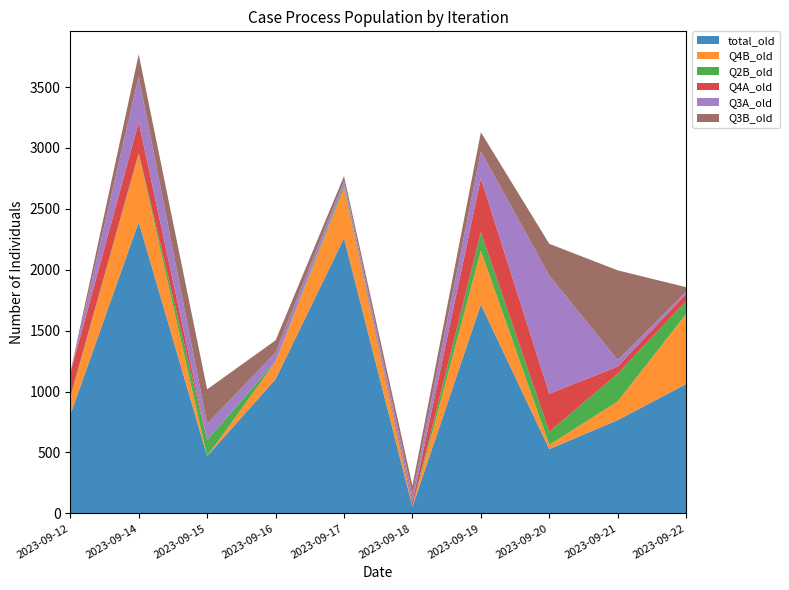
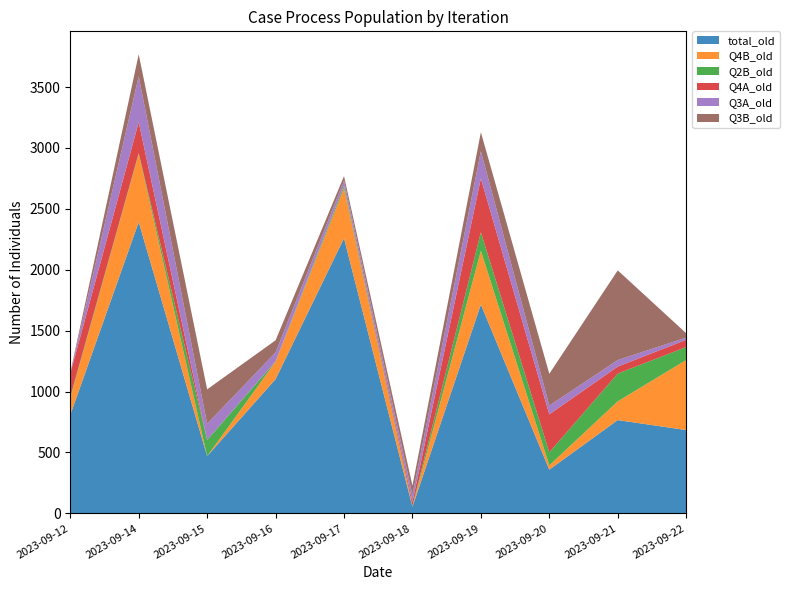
  {
    "total_old": {
      "2023-09-12": 810,
      "2023-09-14": 2390,
      "2023-09-16": 1100,
      "2023-09-17": 2260,
      "2023-09-19": 1720,
-     "2023-09-20": 530,
+     "2023-09-20": 360,
      "2023-09-21": 770,
-     "2023-09-22": 1060
+     "2023-09-22": 680
    },
    "Q4B_old": {
      "2023-09-17": 410,
      "2023-09-19": 440,
      "2023-09-20": 40,
      "2023-09-21": 150,
      "2023-09-22": 580
    },
    "Q2B_old": {
      "2023-09-19": 150,
      "2023-09-20": 110,
      "2023-09-21": 230,
      "2023-09-22": 110
    },
    "Q4A_old": {
      "2023-09-14": 250,
      "2023-09-18": 30,
      "2023-09-19": 440,
      "2023-09-20": 310,
      "2023-09-21": 60
    },
    "Q3A_old": {
      "2023-09-14": 380,
      "2023-09-15": 130,
      "2023-09-16": 70,
      "2023-09-17": 40,
      "2023-09-18": 60,
      "2023-09-19": 220,
-     "2023-09-20": 970,
+     "2023-09-20": 70,
      "2023-09-21": 50
    },
    "Q3B_old": {
      "2023-09-14": 180,
      "2023-09-15": 280,
      "2023-09-16": 100,
      "2023-09-17": 40,
      "2023-09-18": 80,
      "2023-09-19": 160,
      "2023-09-20": 260,
      "2023-09-21": 740,
      "2023-09-22": 40
    }
  }
